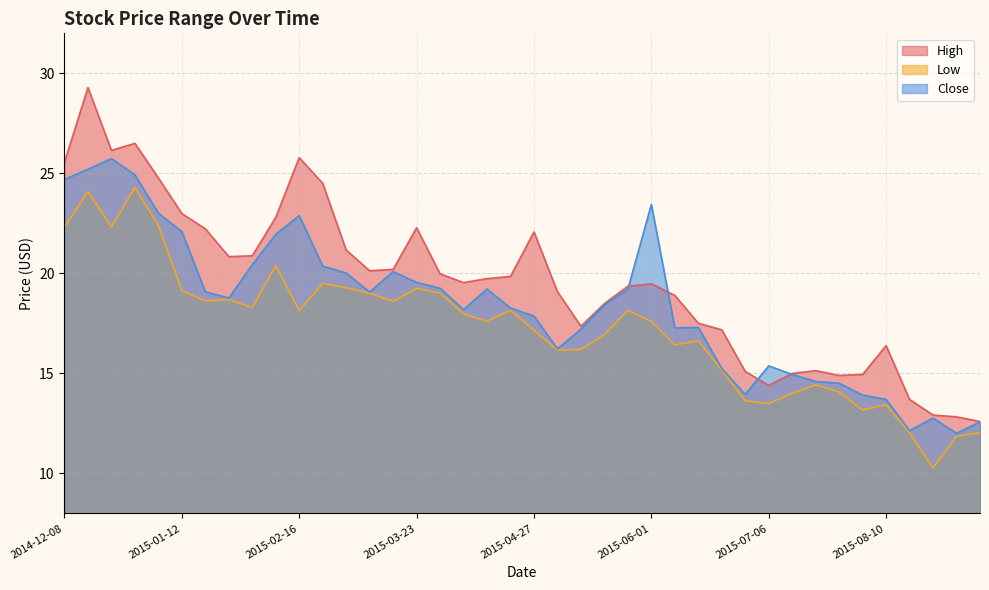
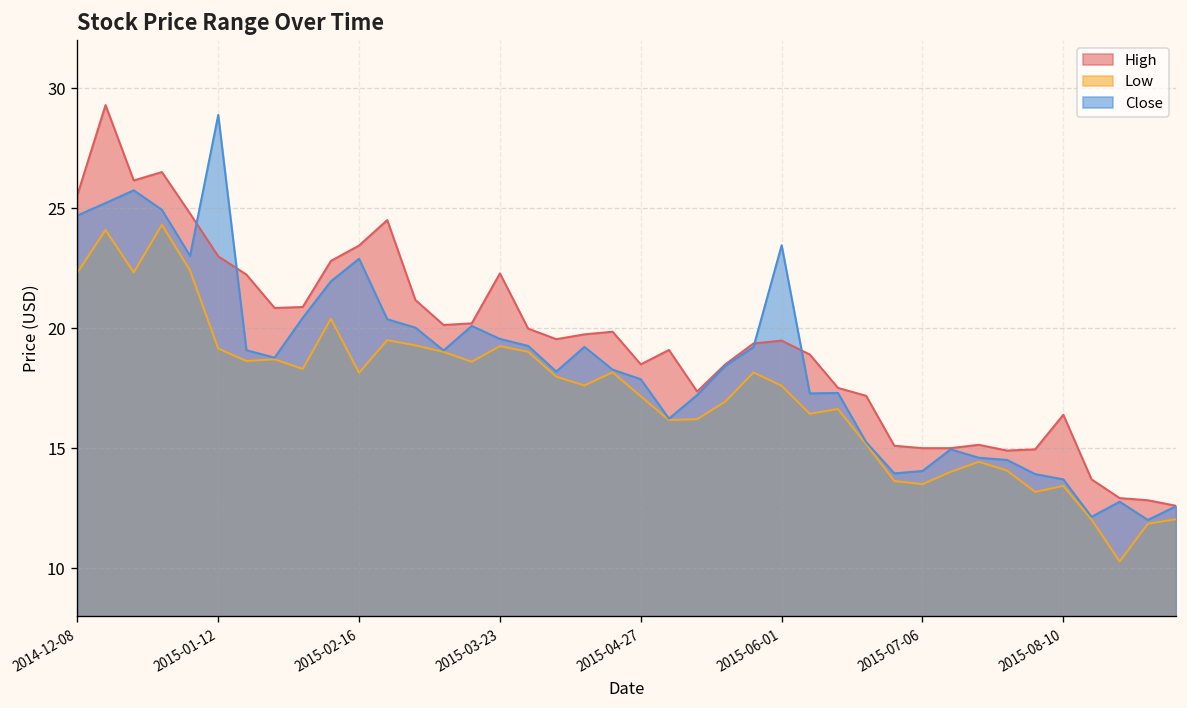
  {
    "High": {
      "2014-12-08": 25.5,
      "2015-01-12": 23.0,
-     "2015-02-16": 25.8,
+     "2015-02-16": 23.4,
      "2015-03-23": 22.3,
-     "2015-04-27": 22.1,
+     "2015-04-27": 18.5,
      "2015-06-01": 19.5,
-     "2015-07-06": 14.4,
+     "2015-07-06": 15.0,
      "2015-08-10": 16.4
    },
    "Low": {
      "2014-12-08": 22.3,
      "2015-01-12": 19.2,
      "2015-02-16": 18.1,
      "2015-03-23": 19.3,
      "2015-04-27": 17.2,
      "2015-06-01": 17.6,
      "2015-07-06": 13.5,
      "2015-08-10": 13.4
    },
    "Close": {
      "2014-12-08": 24.7,
-     "2015-01-12": 22.1,
+     "2015-01-12": 28.9,
      "2015-02-16": 22.9,
      "2015-03-23": 19.5,
      "2015-04-27": 17.9,
      "2015-06-01": 23.5,
-     "2015-07-06": 15.4,
+     "2015-07-06": 14.1,
      "2015-08-10": 13.7
    }
  }
